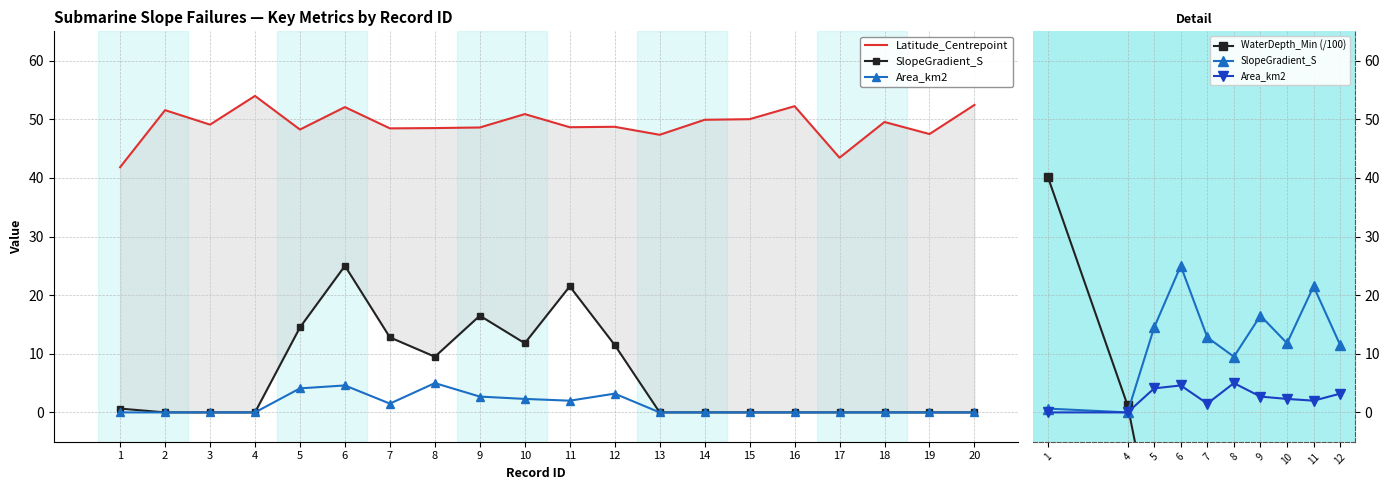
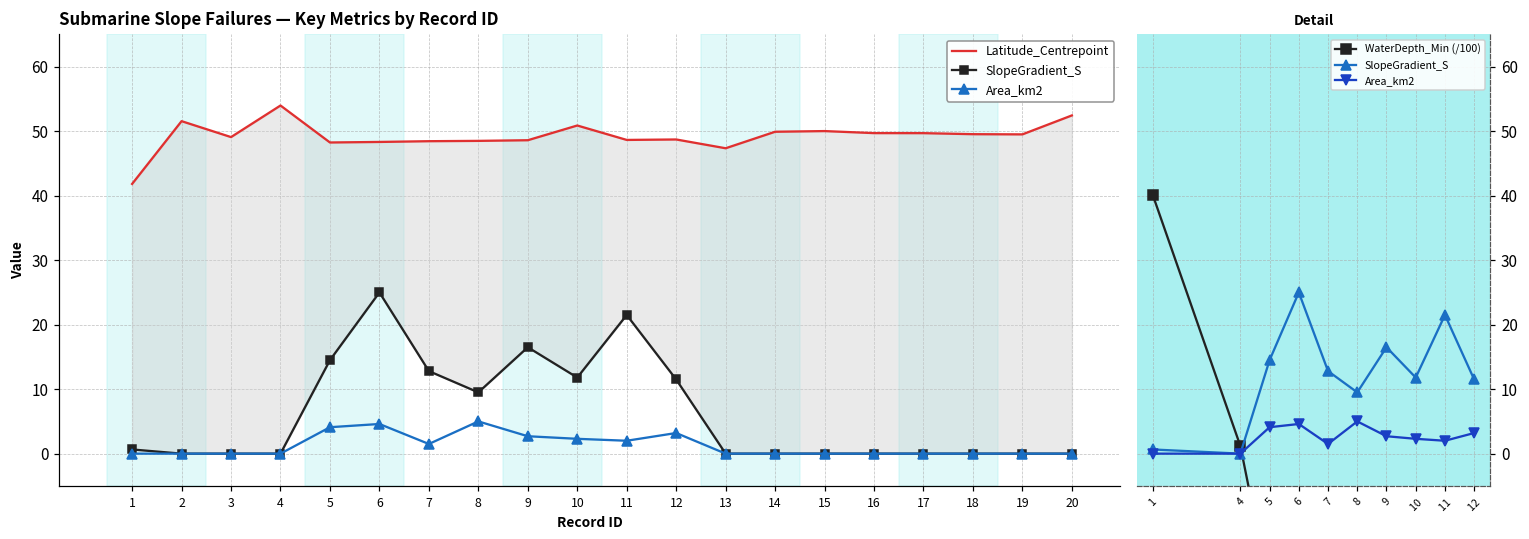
  {
    "Submarine Slope Failures — Key Metrics by Record ID": {
      "Latitude_Centrepoint": {
        "1": 42,
        "2": 52,
        "3": 49,
        "4": 54,
        "5": 48,
-       "6": 52,
+       "6": 48,
        "7": 48,
        "8": 49,
        "9": 49,
        "10": 51,
        "11": 49,
        "12": 49,
        "13": 47,
        "14": 50,
        "15": 50,
-       "16": 52,
-       "17": 43,
+       "16": 50,
+       "17": 50,
        "18": 50,
-       "19": 47,
+       "19": 50,
        "20": 52
      }
    },
    "Detail": {
      "WaterDepth_Min (/100)": {
        "1": 40,
        "4": 1
      }
    }
  }
